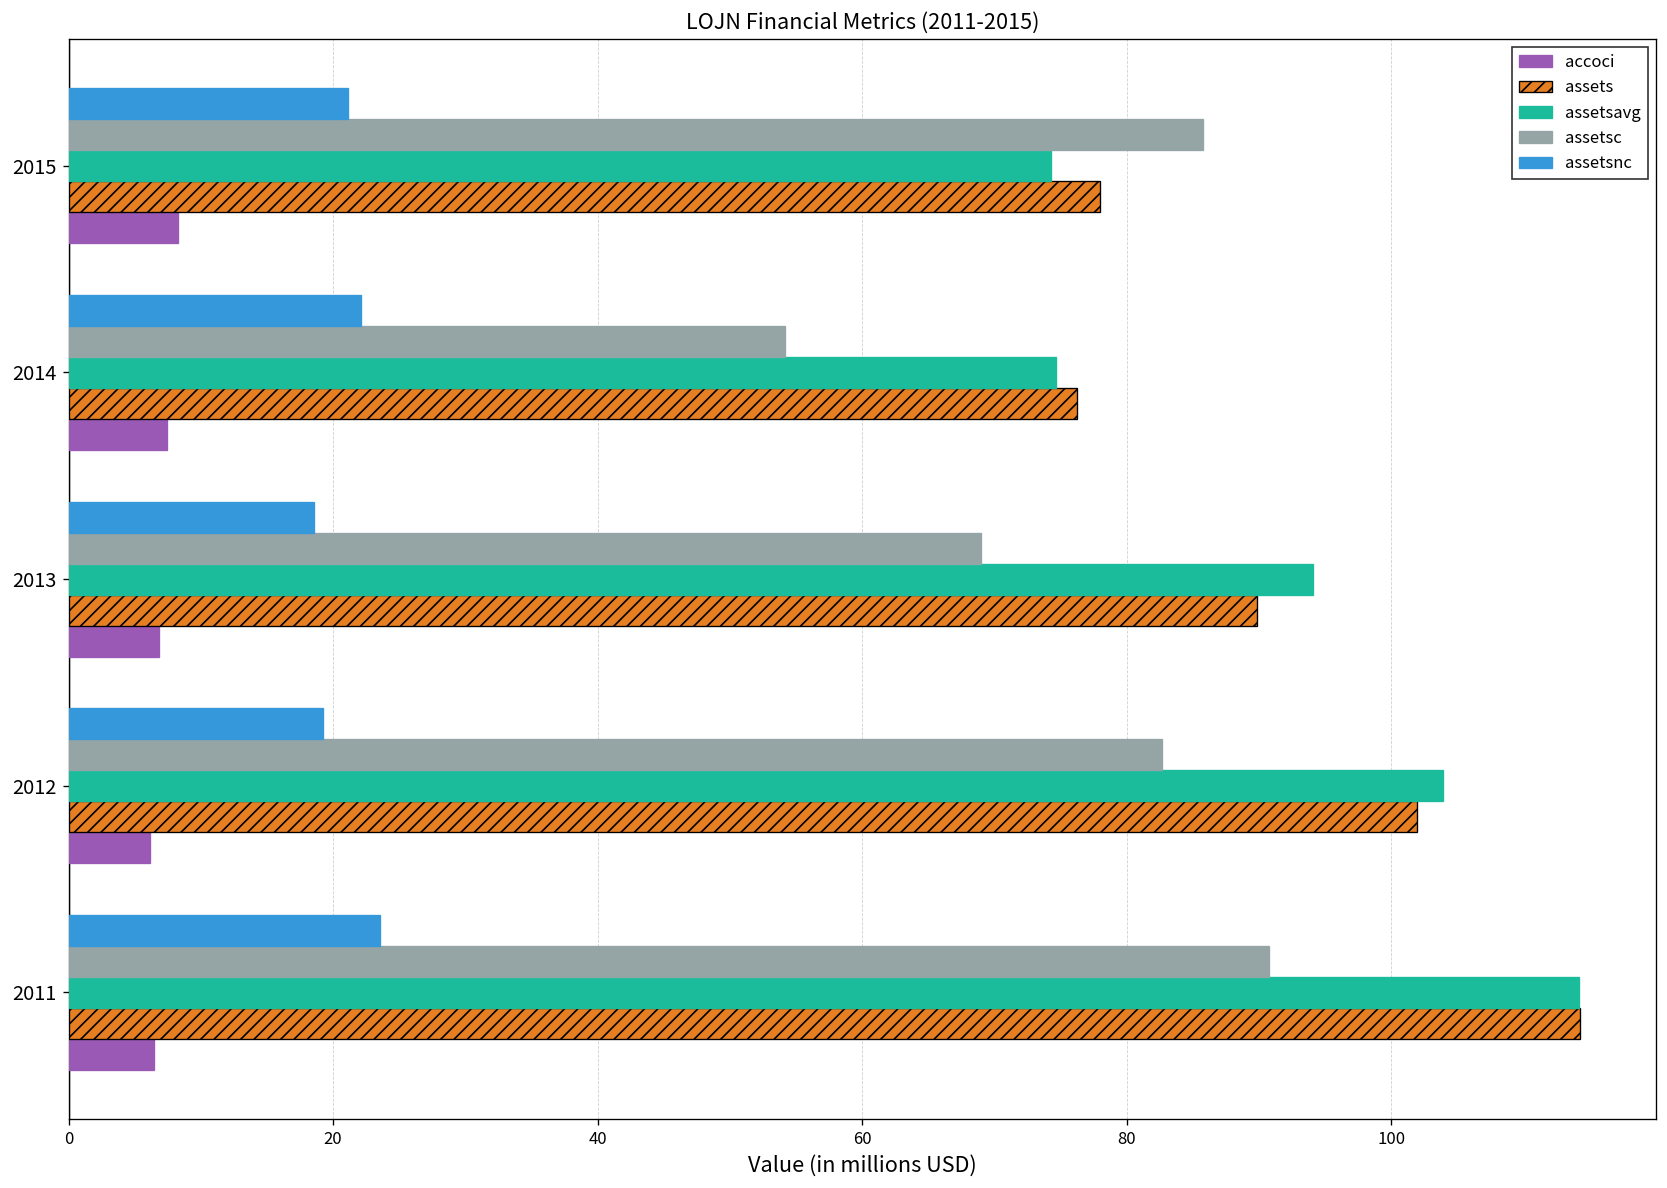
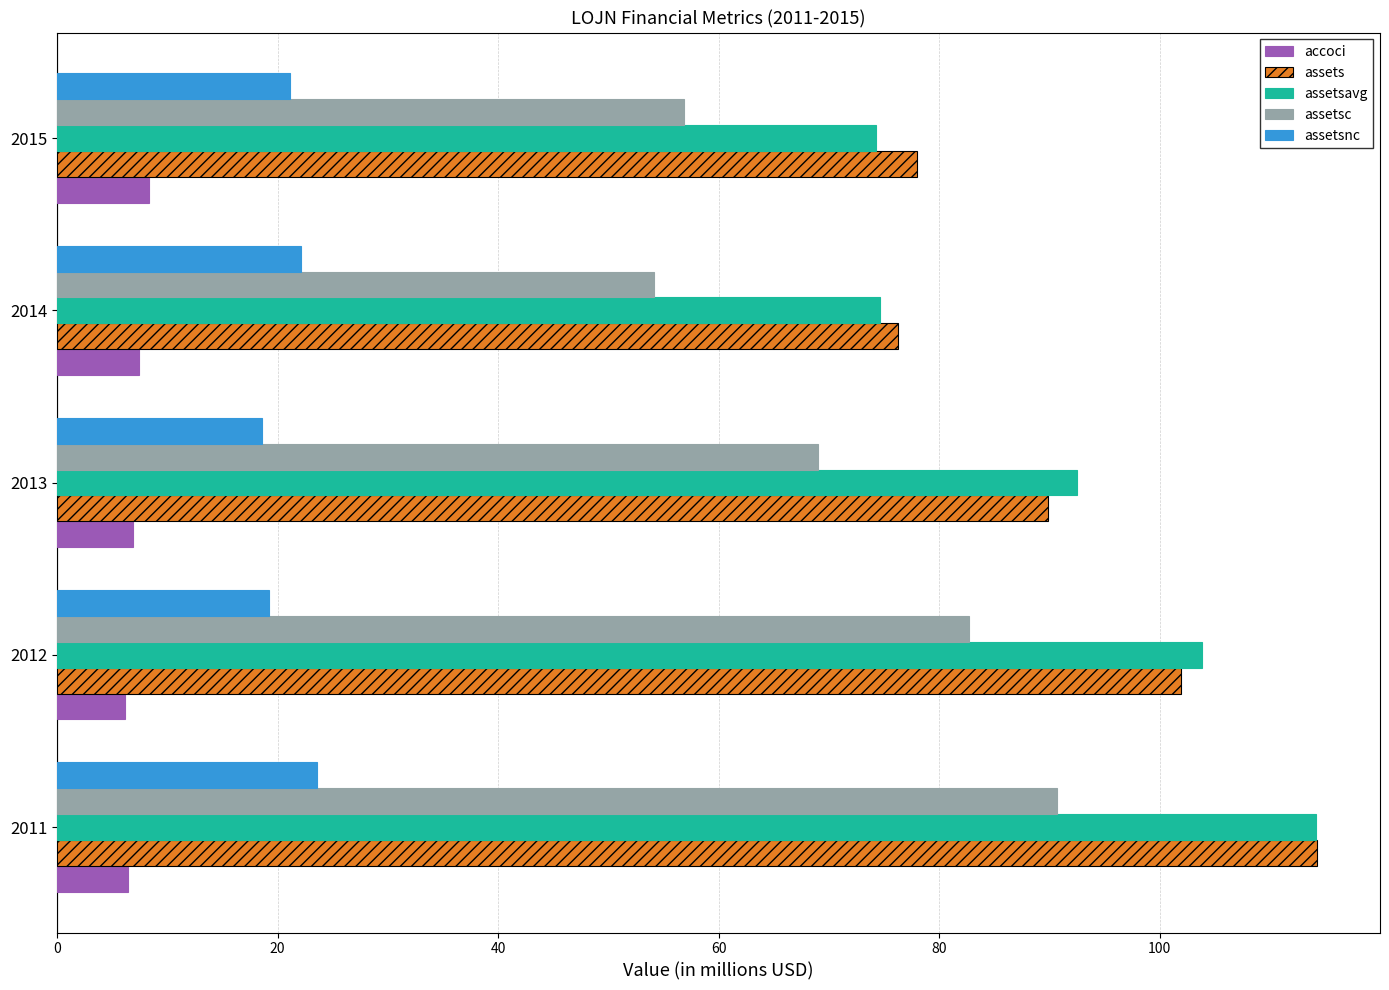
  {
    "accoci": {
      "2015": 8.3,
      "2014": 7.4,
      "2013": 6.9,
      "2012": 6.2,
      "2011": 6.4
    },
    "assets": {
      "2015": 78.0,
      "2014": 76.3,
      "2013": 89.9,
      "2012": 101.9,
      "2011": 114.3
    },
    "assetsavg": {
      "2015": 74.2,
      "2014": 74.7,
-     "2013": 94.1,
+     "2013": 92.5,
      "2012": 103.9,
      "2011": 114.2
    },
    "assetsc": {
-     "2015": 85.8,
+     "2015": 56.9,
      "2014": 54.2,
      "2013": 69.0,
      "2012": 82.7,
      "2011": 90.7
    },
    "assetsnc": {
      "2015": 21.1,
      "2014": 22.1,
      "2013": 18.5,
      "2012": 19.3,
      "2011": 23.6
    }
  }
